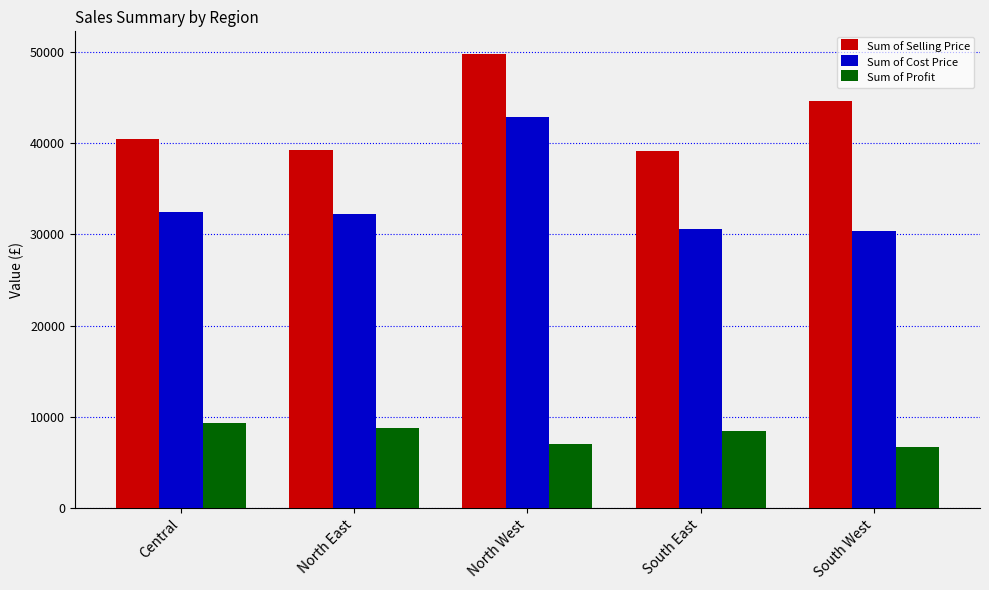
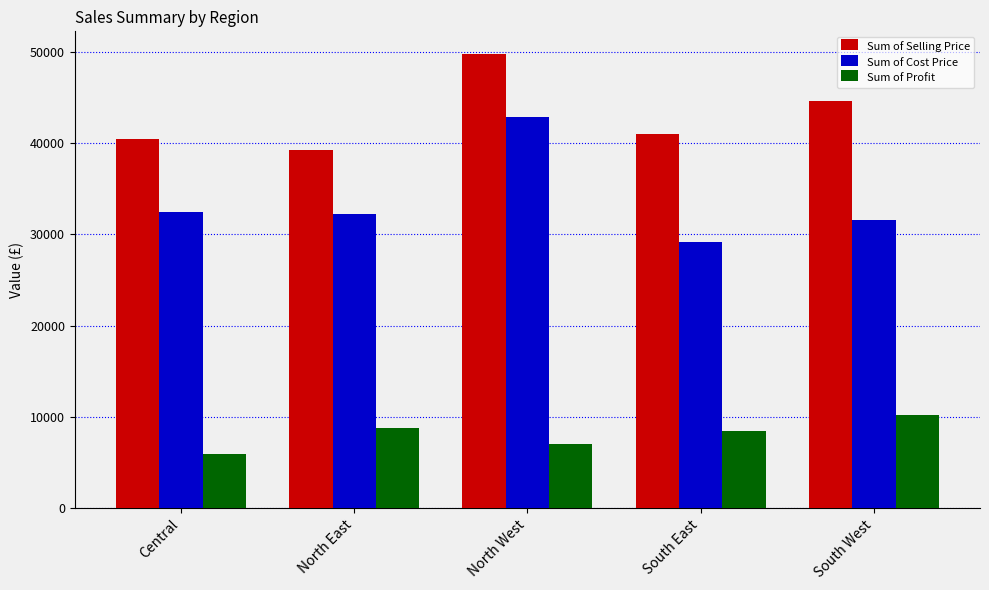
  {
    "Sum of Selling Price": {
      "Central": 40000,
      "North East": 39000,
      "North West": 50000,
-     "South East": 39000,
+     "South East": 41000,
      "South West": 45000
    },
    "Sum of Cost Price": {
      "Central": 32000,
      "North East": 32000,
      "North West": 43000,
-     "South East": 31000,
-     "South West": 30000
+     "South East": 29000,
+     "South West": 32000
    },
    "Sum of Profit": {
-     "Central": 9000,
+     "Central": 6000,
      "North East": 9000,
      "North West": 7000,
      "South East": 8000,
-     "South West": 7000
+     "South West": 10000
    }
  }
